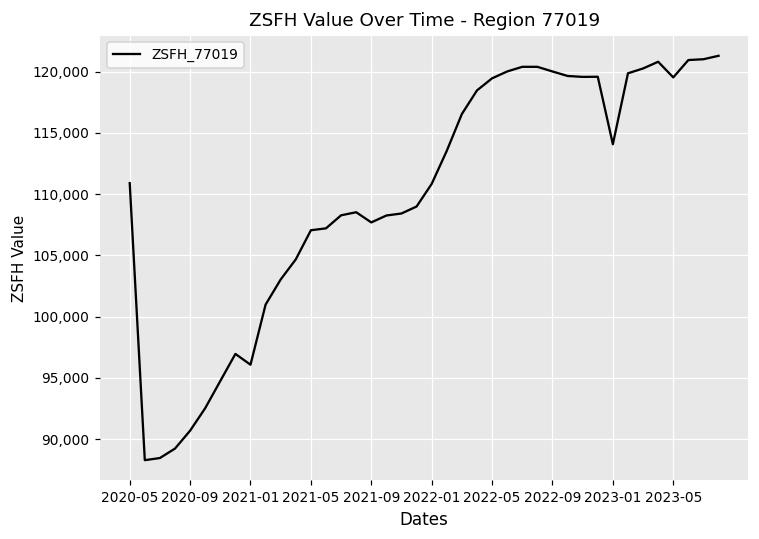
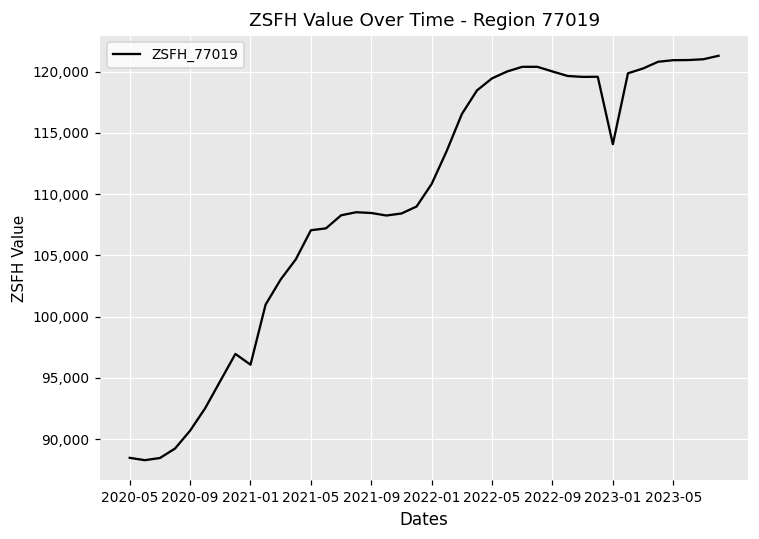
  {
-   "2020-05": "110,900",
+   "2020-05": "88,500",
    "2020-09": "90,700",
    "2021-01": "96,100",
    "2021-05": "107,100",
-   "2021-09": "107,700",
+   "2021-09": "108,500",
    "2022-01": "110,800",
    "2022-05": "119,500",
    "2022-09": "120,000",
    "2023-01": "114,100",
-   "2023-05": "119,500"
+   "2023-05": "120,900"
  }
